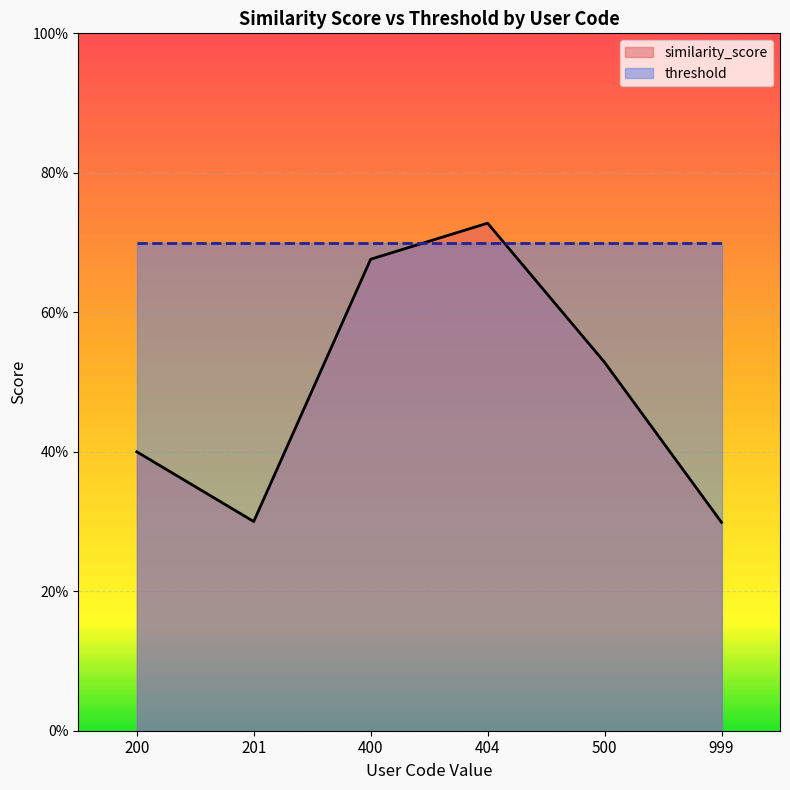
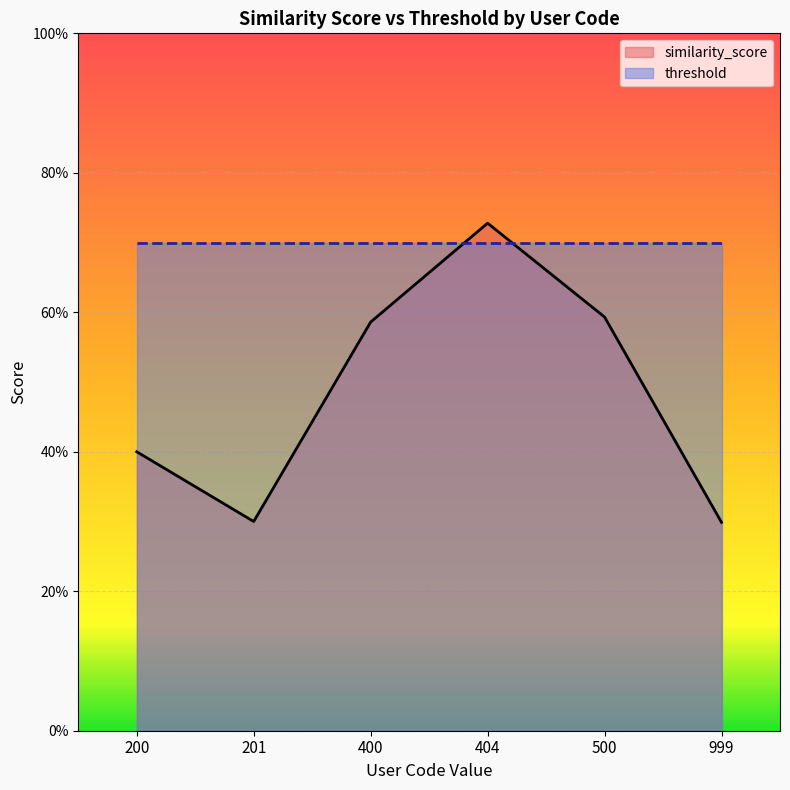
  {
    "similarity_score": {
      "200": "40%",
      "201": "30%",
-     "400": "68%",
+     "400": "59%",
      "404": "73%",
-     "500": "53%",
+     "500": "59%",
      "999": "30%"
    },
    "threshold": {
      "200": "70%",
      "201": "70%",
      "400": "70%",
      "404": "70%",
      "500": "70%",
      "999": "70%"
    }
  }
